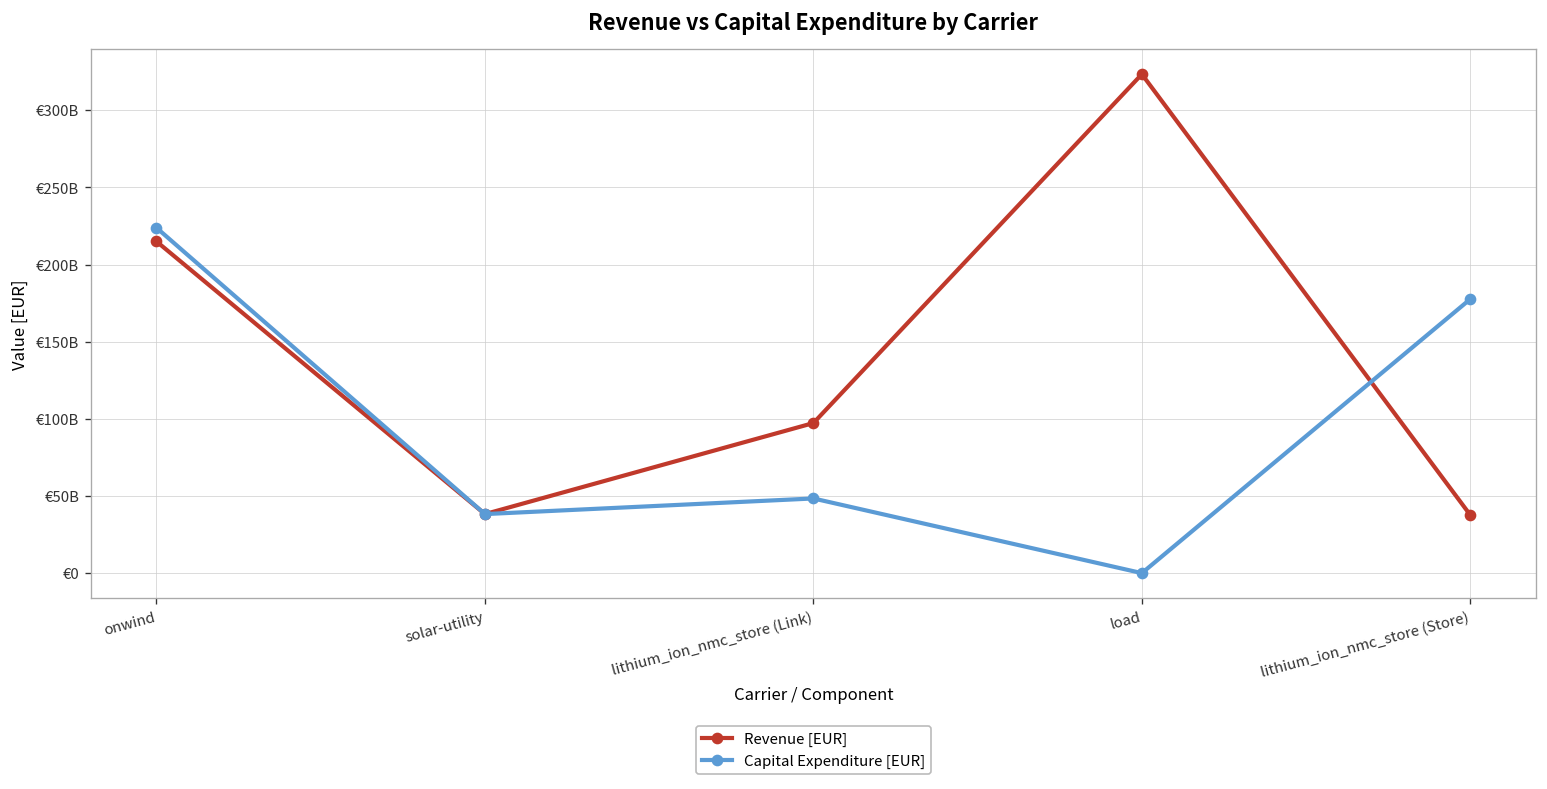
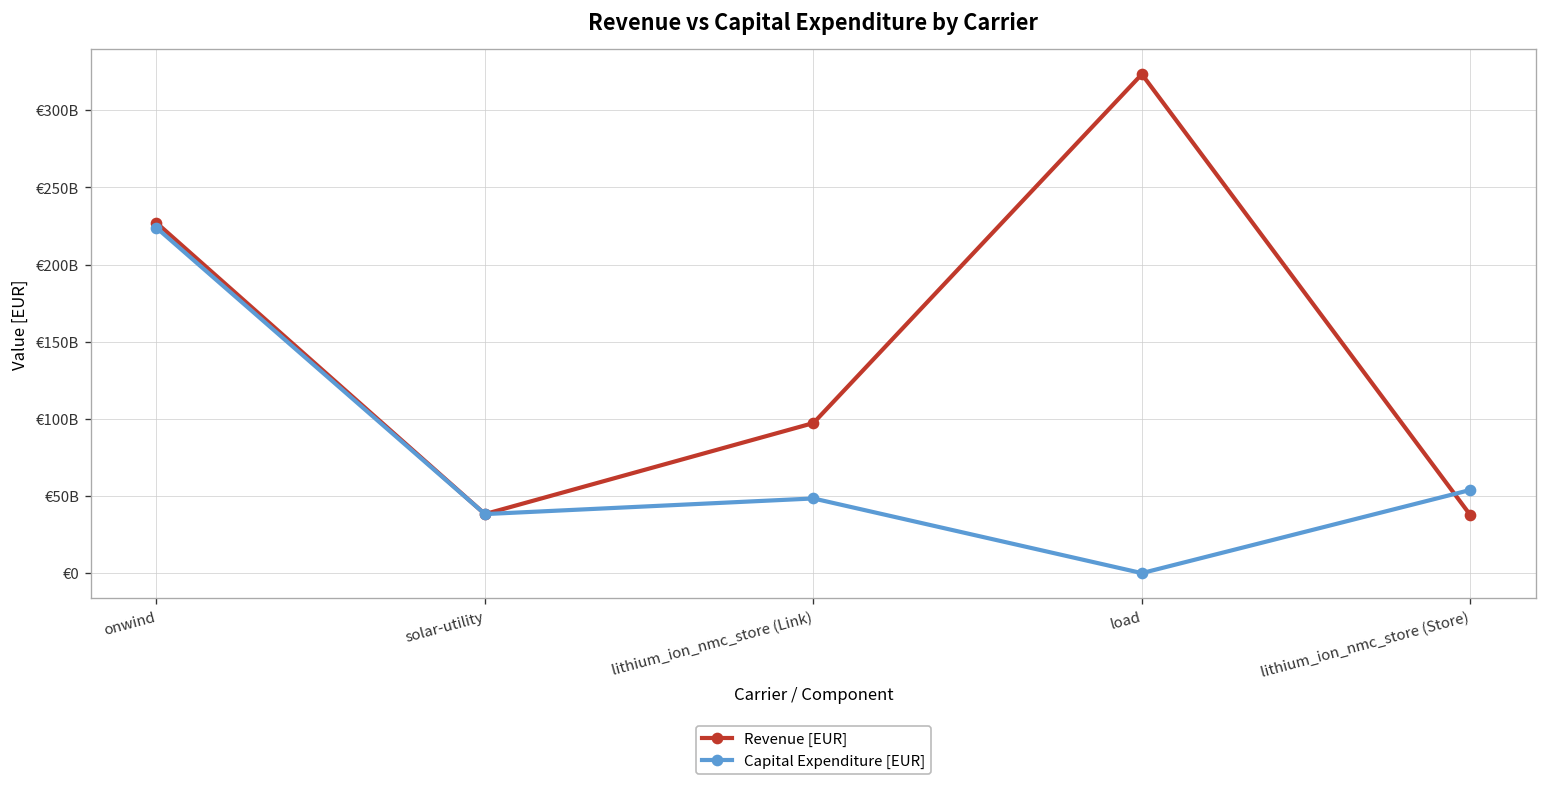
  {
    "Revenue [EUR]": {
-     "onwind": "€215000000000",
+     "onwind": "€227000000000",
      "lithium_ion_nmc_store (Link)": "€97000000000",
      "load": "€323000000000",
      "lithium_ion_nmc_store (Store)": "€38000000000"
    },
    "Capital Expenditure [EUR]": {
      "onwind": "€224000000000",
      "lithium_ion_nmc_store (Link)": "€48000000000",
      "load": "€0",
-     "lithium_ion_nmc_store (Store)": "€178000000000"
+     "lithium_ion_nmc_store (Store)": "€54000000000"
    }
  }
